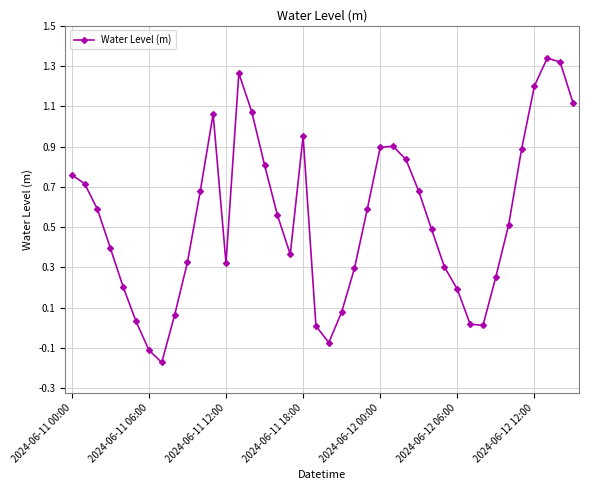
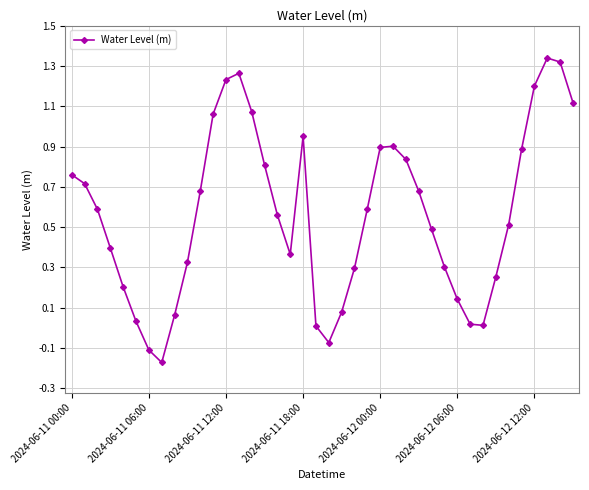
  {
    "2024-06-11 00:00": 0.76,
    "2024-06-11 06:00": -0.11,
-   "2024-06-11 12:00": 0.32,
+   "2024-06-11 12:00": 1.23,
    "2024-06-11 18:00": 0.95,
    "2024-06-12 00:00": 0.90,
-   "2024-06-12 06:00": 0.19,
+   "2024-06-12 06:00": 0.14,
    "2024-06-12 12:00": 1.20
  }
